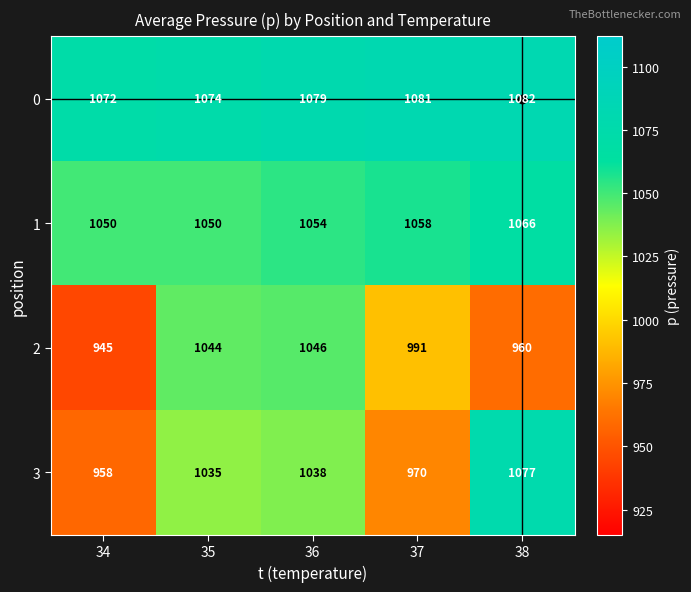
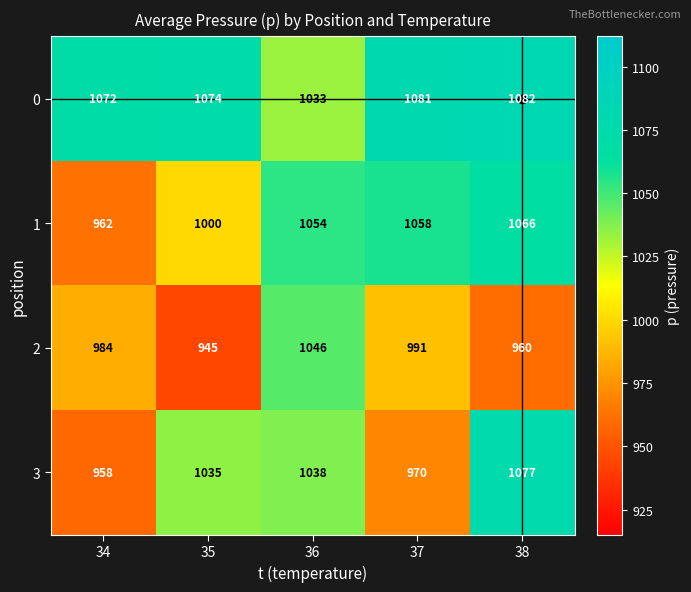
  {
    "0": {
      "34": 1072,
      "35": 1074,
-     "36": 1079,
+     "36": 1033,
      "37": 1081
    },
    "1": {
-     "34": 1050,
-     "35": 1050,
+     "34": 962,
+     "35": 1000,
      "36": 1054,
      "37": 1058,
      "38": 1066
    },
    "2": {
-     "34": 945,
-     "35": 1044,
+     "34": 984,
+     "35": 945,
      "36": 1046,
      "37": 991,
      "38": 960
    },
    "3": {
      "34": 958,
      "35": 1035,
      "36": 1038,
      "37": 970,
      "38": 1077
    }
  }
